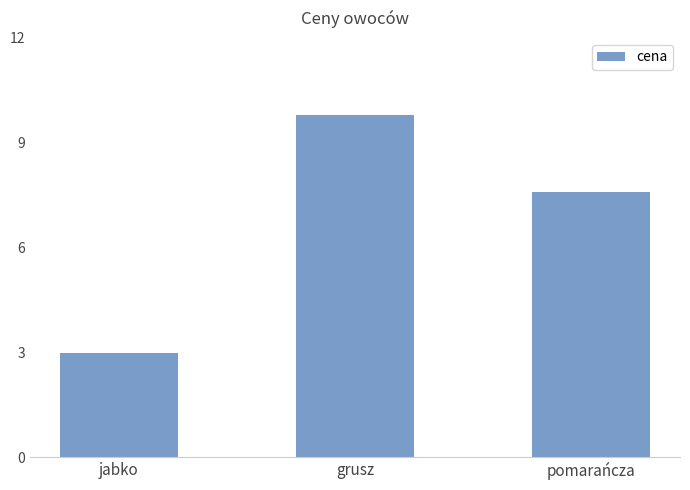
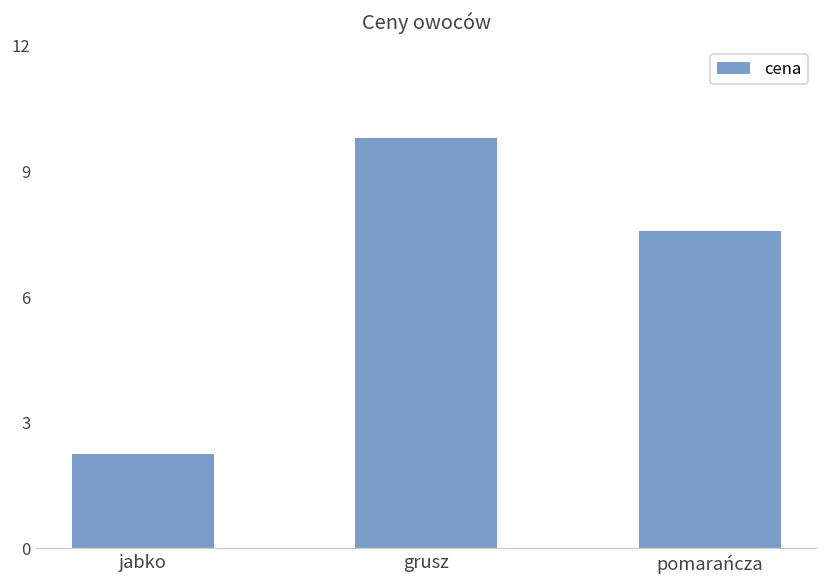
  {
-   "jabko": 3.0,
+   "jabko": 2.3,
    "grusz": 9.8,
    "pomarańcza": 7.6
  }
